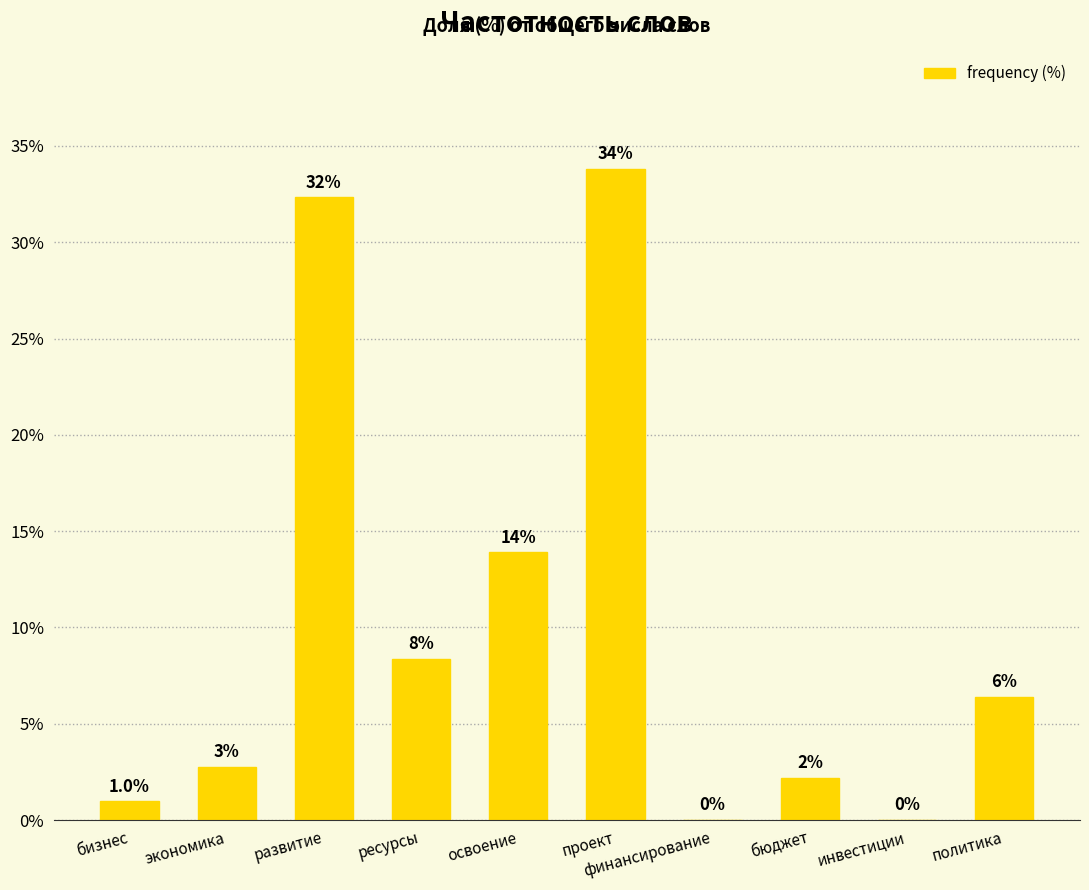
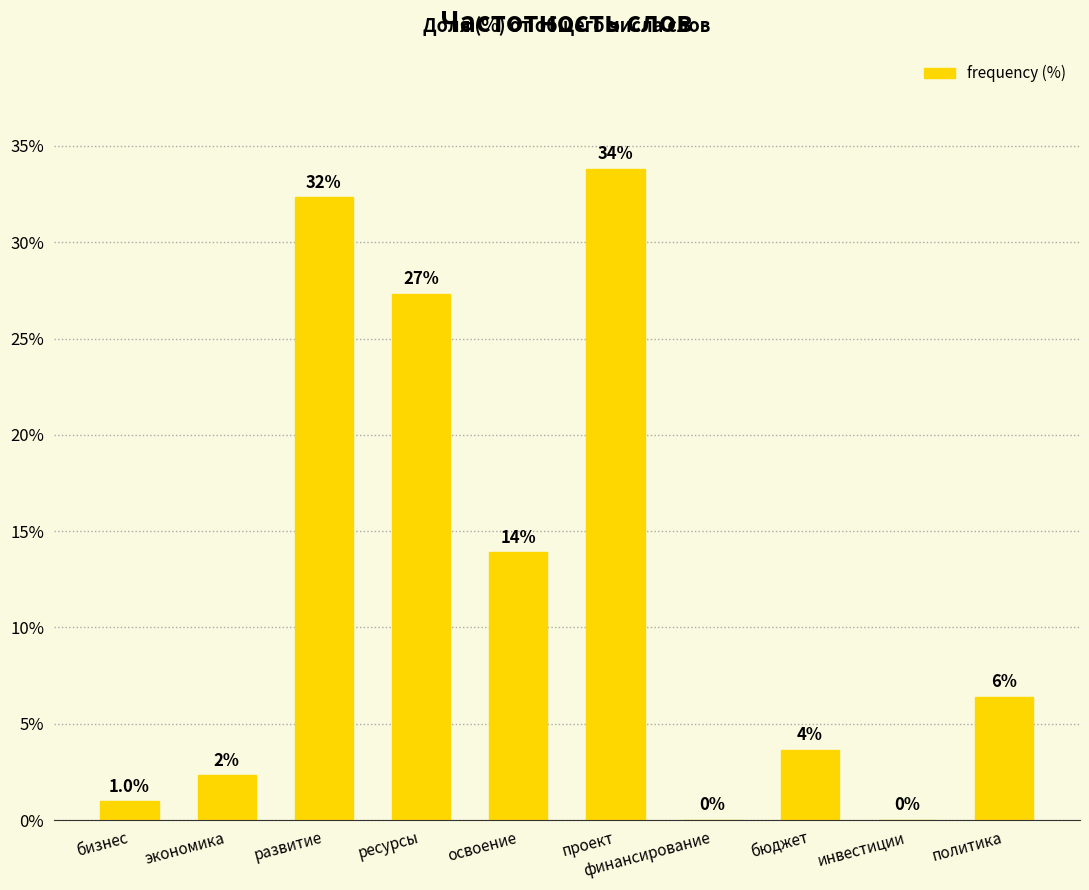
  {
    "бизнес": "1.0%",
-   "экономика": "3%",
+   "экономика": "2%",
    "развитие": "32%",
-   "ресурсы": "8%",
+   "ресурсы": "27%",
    "освоение": "14%",
    "проект": "34%",
    "финансирование": "0%",
-   "бюджет": "2%",
+   "бюджет": "4%",
    "инвестиции": "0%",
    "политика": "6%"
  }
